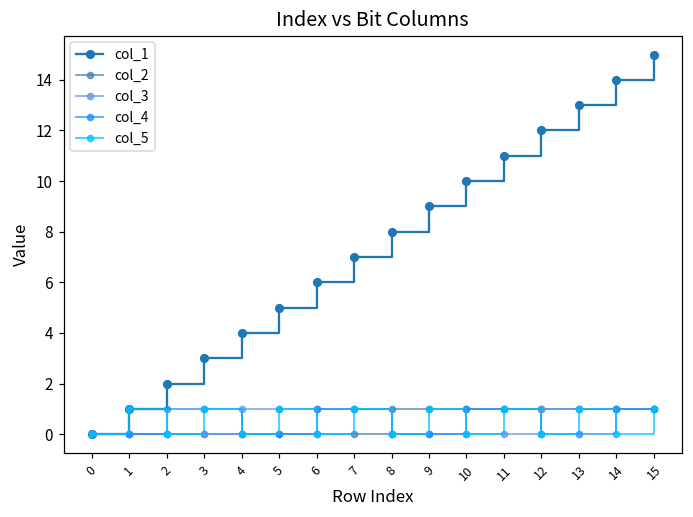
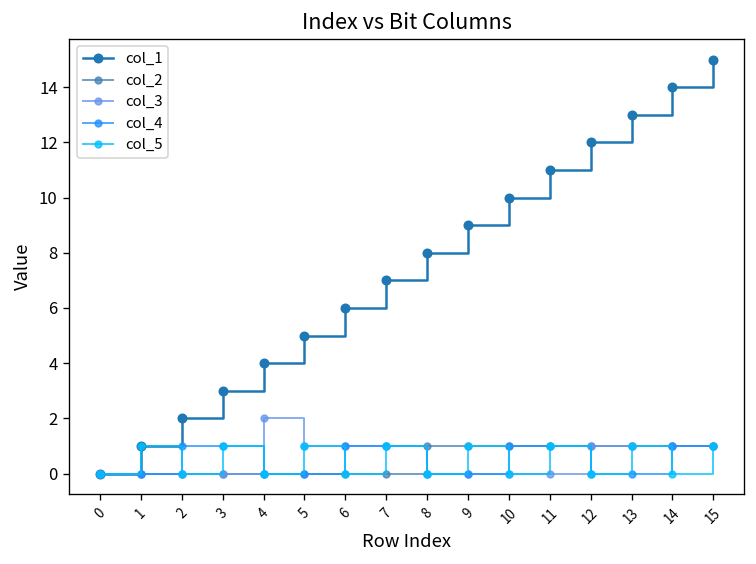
  {
    "col_3": {
-     "4": 1,
+     "4": 2,
      "11": 0
    }
  }
